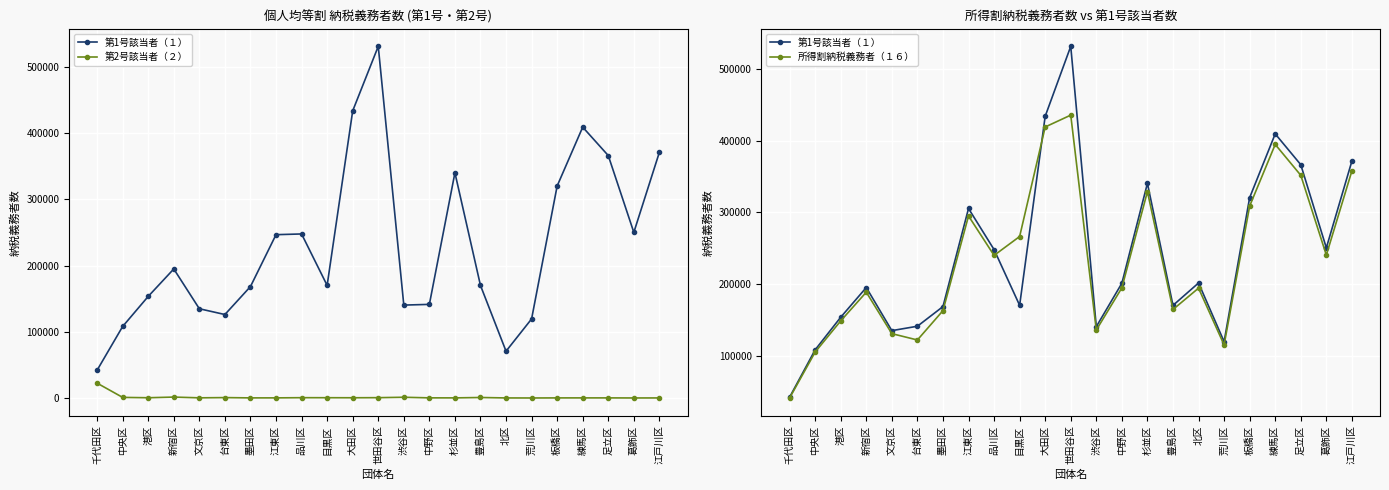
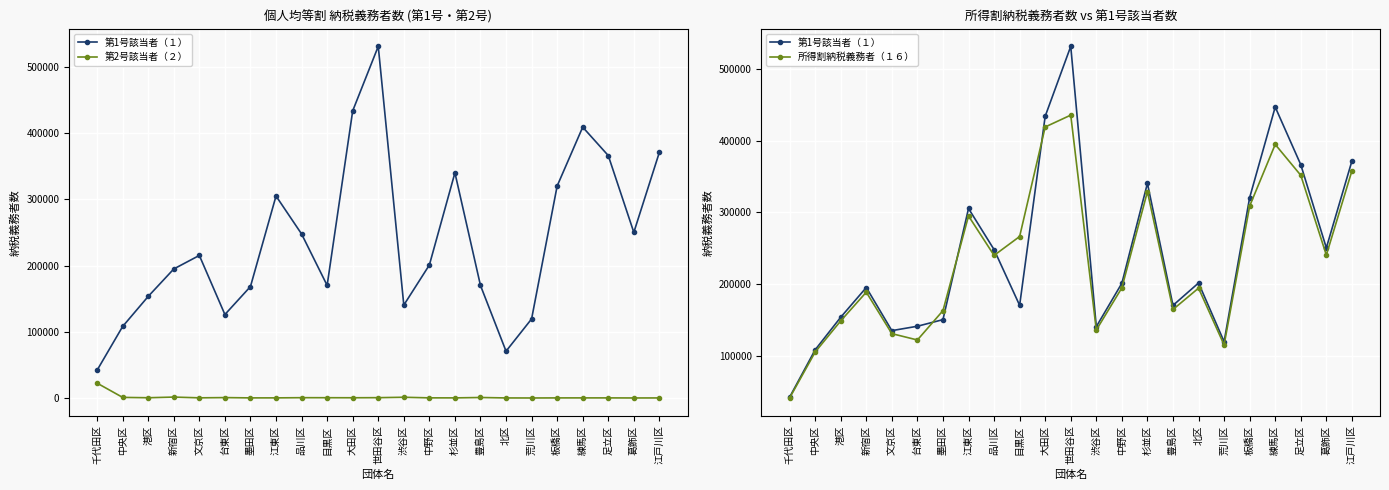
  {
    "個人均等割 納税義務者数 (第1号・第2号)": {
      "第1号該当者（１）": {
        "千代田区": 40000,
        "中央区": 110000,
        "港区": 150000,
        "新宿区": 200000,
-       "文京区": 130000,
+       "文京区": 220000,
        "台東区": 130000,
        "墨田区": 170000,
-       "江東区": 250000,
+       "江東区": 310000,
        "品川区": 250000,
        "目黒区": 170000,
        "大田区": 430000,
        "世田谷区": 530000,
        "渋谷区": 140000,
-       "中野区": 140000,
+       "中野区": 200000,
        "杉並区": 340000,
        "豊島区": 170000,
        "北区": 70000,
        "荒川区": 120000,
        "板橋区": 320000,
        "練馬区": 410000,
        "足立区": 370000,
        "葛飾区": 250000,
        "江戸川区": 370000
      },
      "第2号該当者（２）": {
        "千代田区": 20000,
        "中央区": 0,
        "港区": 0,
        "新宿区": 0,
        "文京区": 0,
        "台東区": 0,
        "墨田区": 0,
        "江東区": 0,
        "品川区": 0,
        "目黒区": 0,
        "大田区": 0,
        "世田谷区": 0,
        "渋谷区": 0,
        "中野区": 0,
        "杉並区": 0,
        "豊島区": 0,
        "北区": 0,
        "荒川区": 0,
        "板橋区": 0,
        "練馬区": 0,
        "足立区": 0,
        "葛飾区": 0,
        "江戸川区": 0
      }
    },
    "所得割納税義務者数 vs 第1号該当者数": {
      "第1号該当者（１）": {
        "港区": 150000,
        "新宿区": 200000,
        "文京区": 130000,
        "台東区": 140000,
-       "墨田区": 170000,
+       "墨田区": 150000,
        "江東区": 310000,
        "品川区": 250000,
        "目黒区": 170000,
        "大田区": 430000,
        "世田谷区": 530000,
        "渋谷区": 140000,
        "中野区": 200000,
        "杉並区": 340000,
        "豊島区": 170000,
        "北区": 200000,
        "荒川区": 120000,
        "板橋区": 320000,
-       "練馬区": 410000,
+       "練馬区": 450000,
        "足立区": 370000,
        "葛飾区": 250000,
        "江戸川区": 370000
      },
      "所得割納税義務者（１６）": {
        "港区": 150000,
        "新宿区": 190000,
        "文京区": 130000,
        "台東区": 120000,
        "墨田区": 160000,
        "江東区": 290000,
        "品川区": 240000,
        "目黒区": 270000,
        "大田区": 420000,
        "世田谷区": 440000,
        "渋谷区": 140000,
        "中野区": 190000,
        "杉並区": 330000,
        "豊島区": 160000,
        "北区": 190000,
        "荒川区": 120000,
        "板橋区": 310000,
        "練馬区": 390000,
        "足立区": 350000,
        "葛飾区": 240000,
        "江戸川区": 360000
      }
    }
  }
